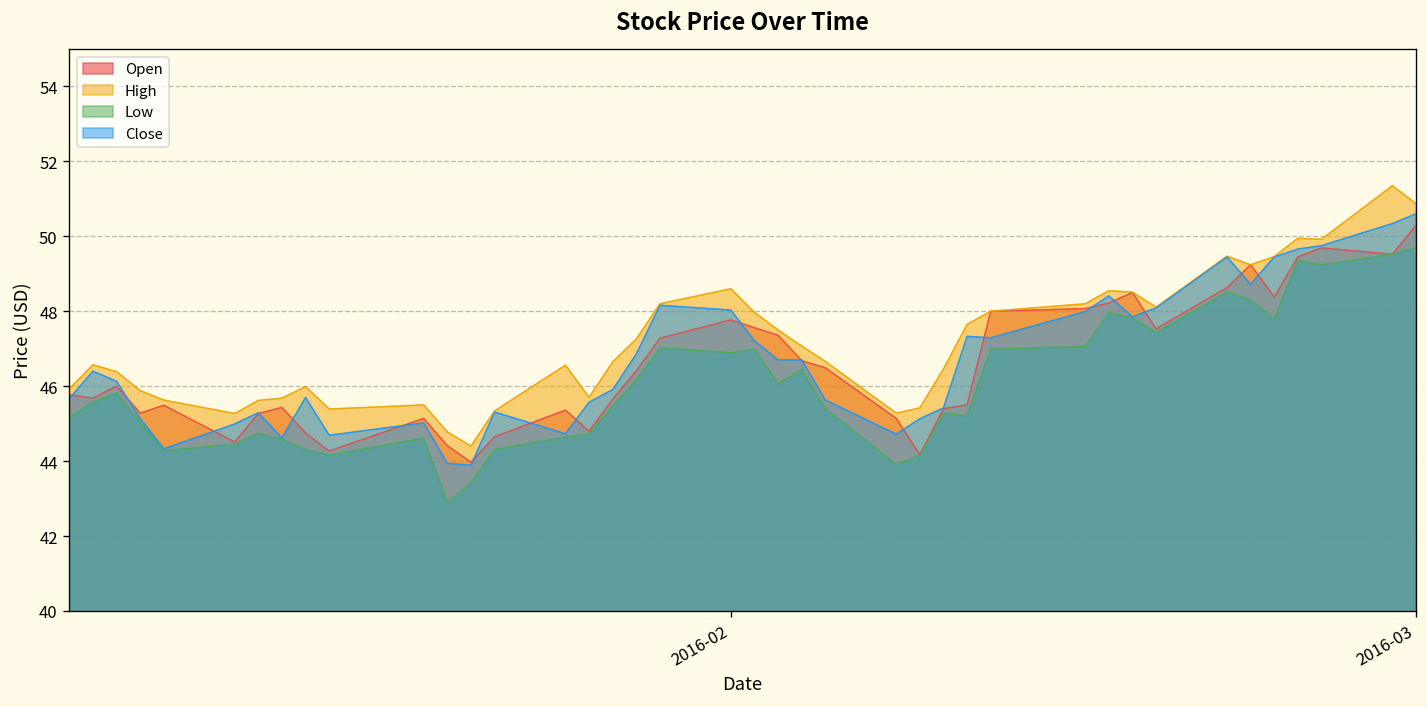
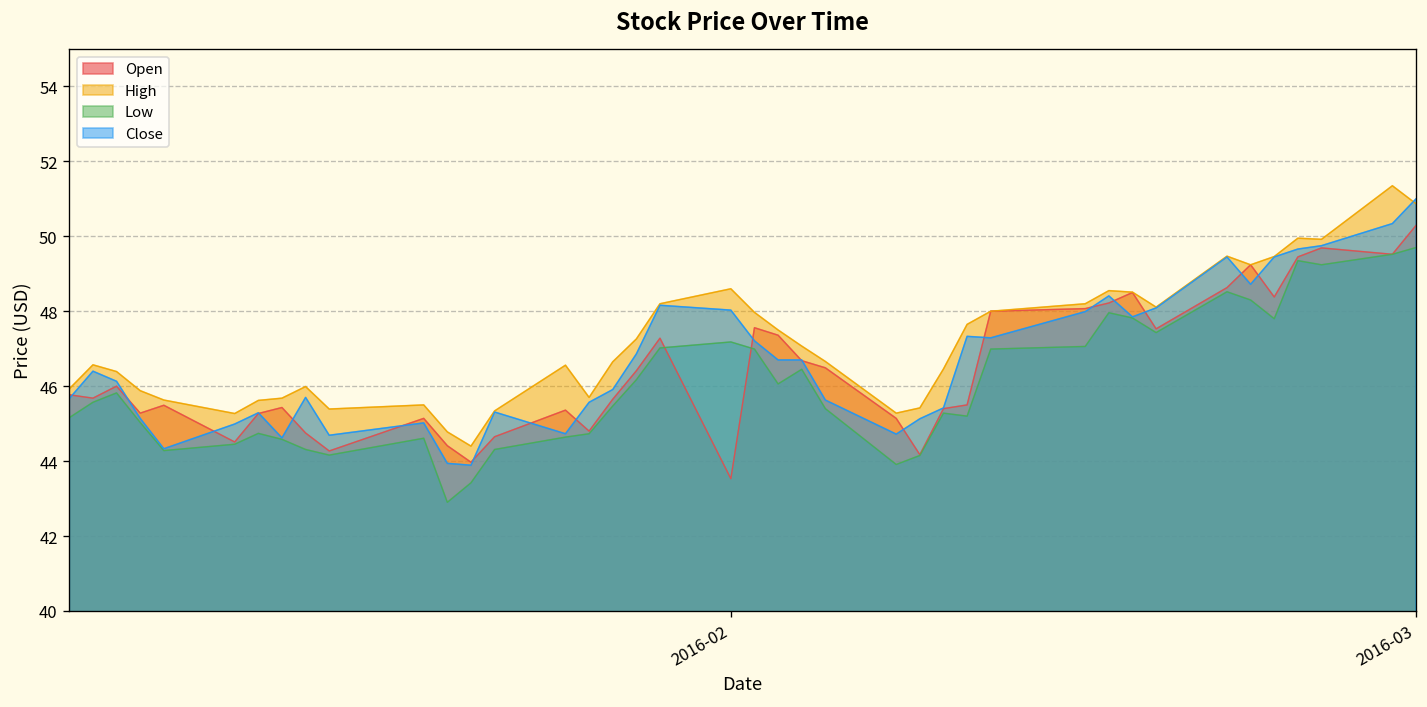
  {
    "Open": {
-     "2016-02": 47.8,
+     "2016-02": 43.5,
      "2016-03": 50.3
    },
    "High": {
      "2016-02": 48.6,
      "2016-03": 50.9
    },
    "Low": {
-     "2016-02": 46.9,
+     "2016-02": 47.2,
      "2016-03": 49.7
    },
    "Close": {
      "2016-02": 48.0,
-     "2016-03": 50.6
+     "2016-03": 51.0
    }
  }
